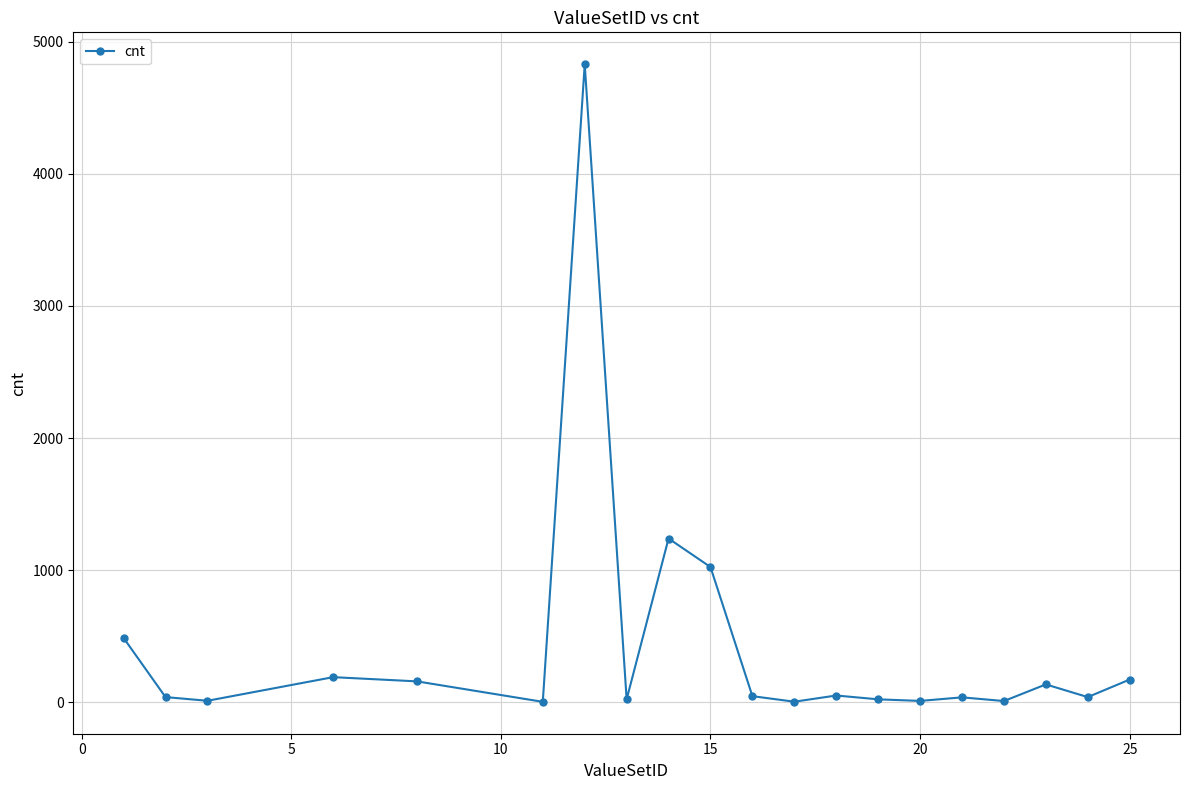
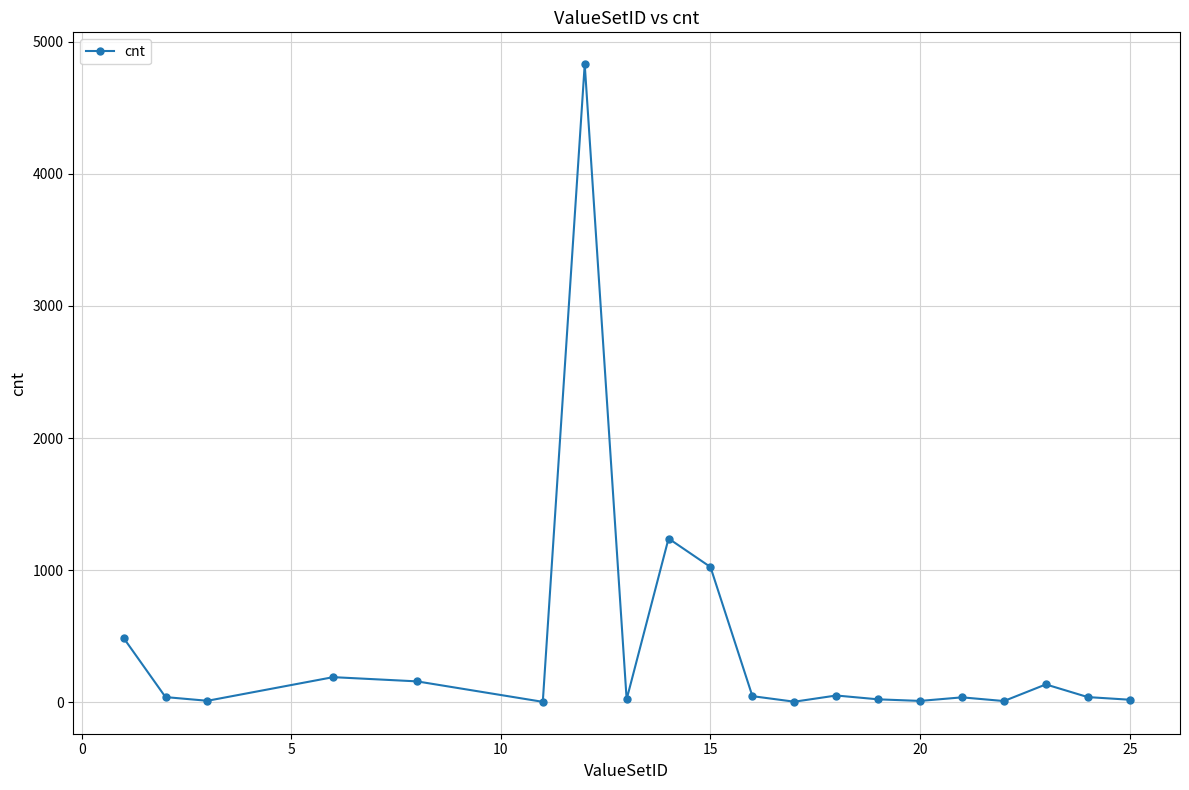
  {
    "15": 1020,
    "20": 10,
-   "25": 170
+   "25": 20
  }
